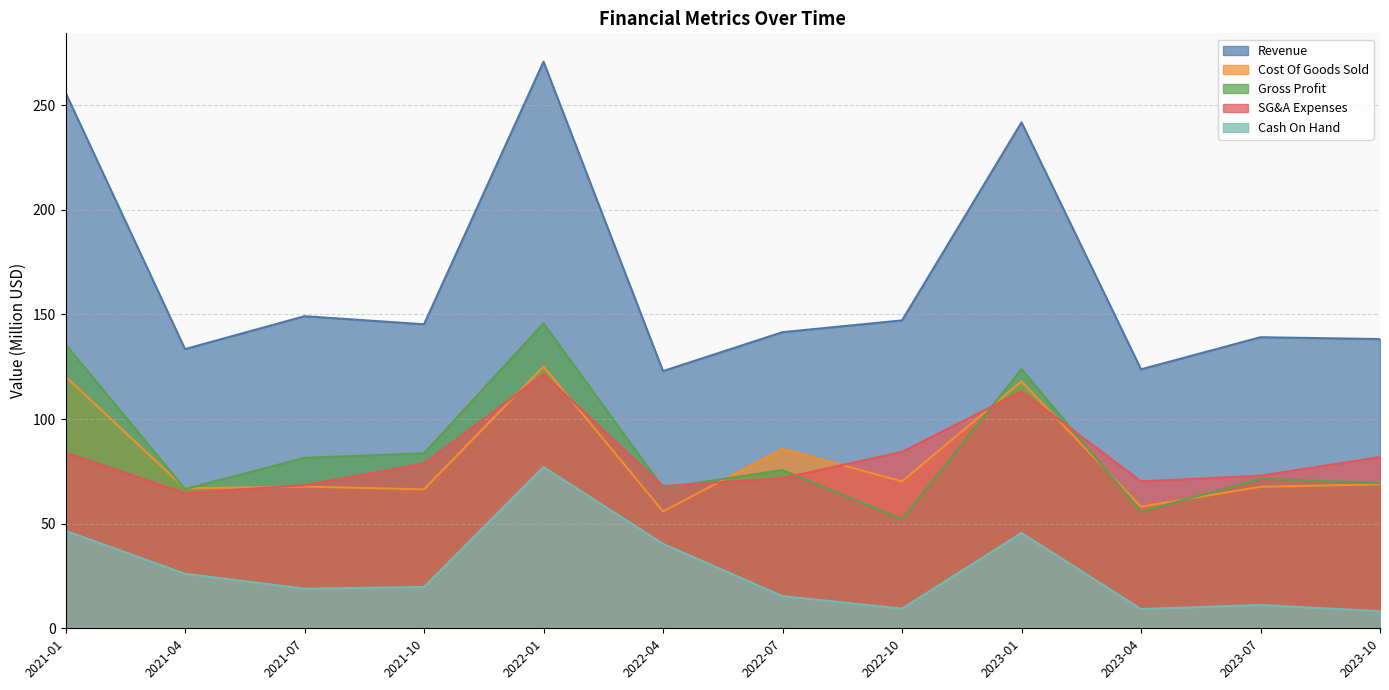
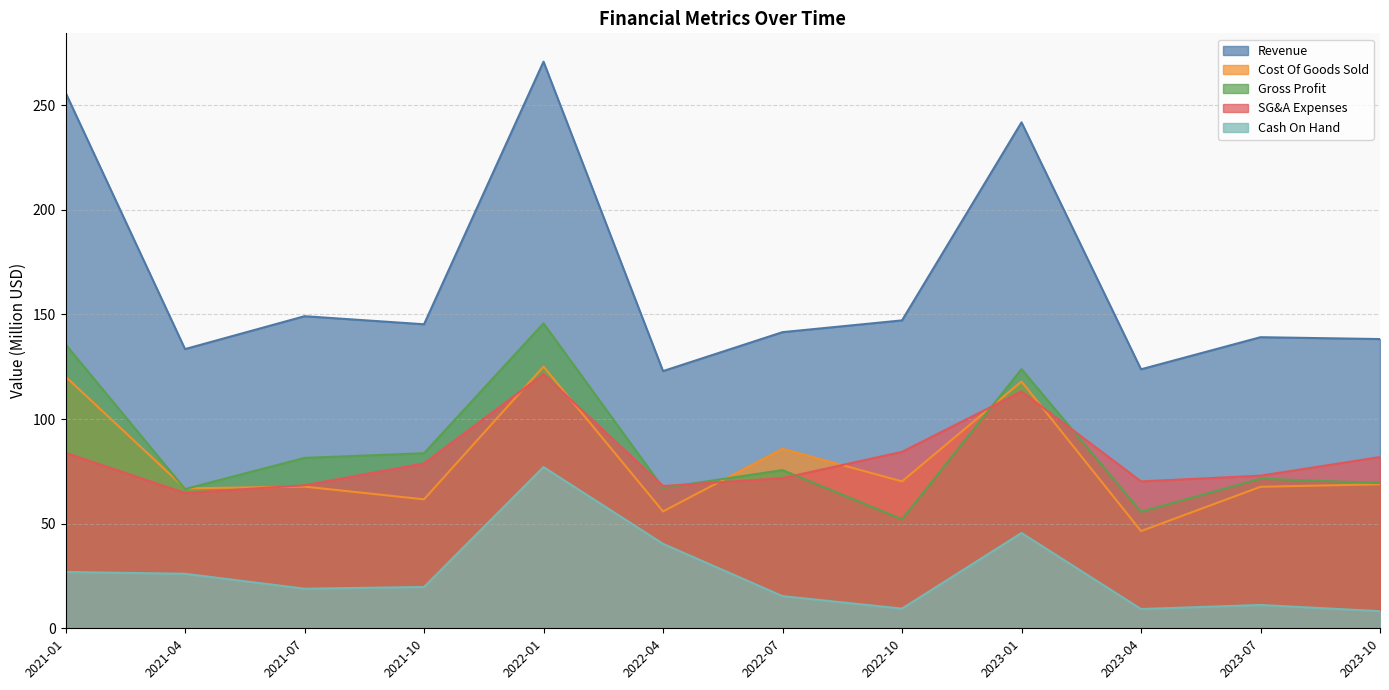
  {
    "Revenue": {
      "2021-01": 256,
      "2021-04": 133,
      "2021-07": 149,
      "2021-10": 145,
      "2022-01": 271,
      "2022-04": 123,
      "2022-07": 142,
      "2022-10": 147,
      "2023-01": 242,
      "2023-04": 124,
      "2023-07": 139,
      "2023-10": 138
    },
    "Cost Of Goods Sold": {
      "2021-01": 120,
-     "2021-10": 66,
+     "2021-10": 62,
      "2022-01": 125,
      "2022-04": 56,
      "2022-07": 86,
      "2022-10": 70,
      "2023-01": 118,
-     "2023-04": 58,
+     "2023-04": 46,
      "2023-07": 68
    },
    "Gross Profit": {
      "2021-01": 136,
      "2021-07": 81,
      "2021-10": 84,
      "2022-01": 146,
      "2022-07": 76,
      "2022-10": 52,
      "2023-01": 124,
      "2023-04": 56,
      "2023-07": 71
    },
    "SG&A Expenses": {
      "2021-01": 84,
      "2021-04": 65,
      "2021-10": 79,
      "2022-01": 121,
      "2022-07": 72,
      "2022-10": 84,
      "2023-01": 113,
      "2023-04": 70,
      "2023-07": 73,
      "2023-10": 82
    },
    "Cash On Hand": {
-     "2021-01": 47,
+     "2021-01": 27,
      "2021-04": 26,
      "2021-07": 19,
      "2021-10": 20,
      "2022-01": 77,
      "2022-04": 40,
      "2022-07": 15,
      "2022-10": 9,
      "2023-01": 46,
      "2023-04": 9,
      "2023-07": 11,
      "2023-10": 8
    }
  }
